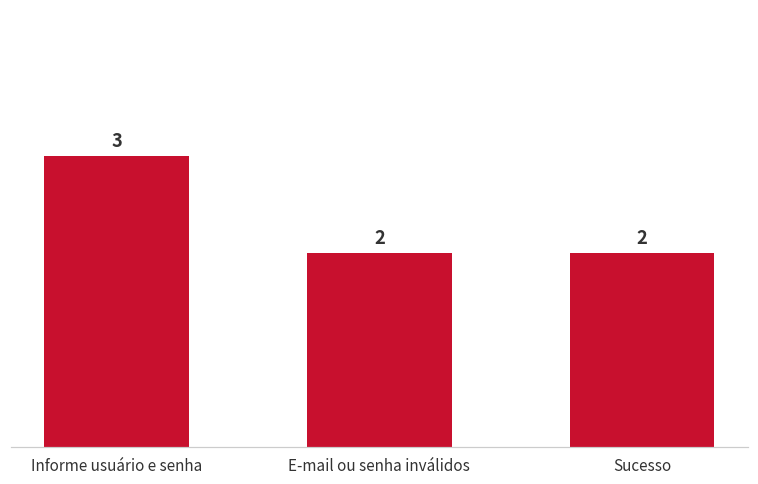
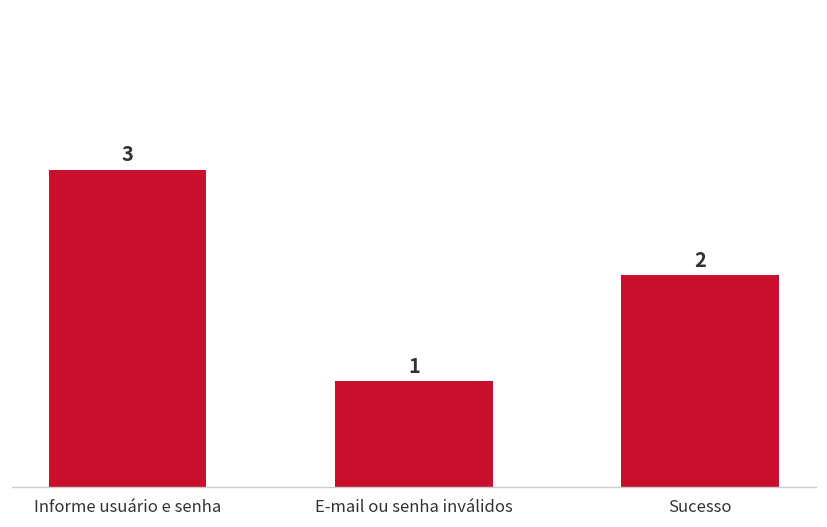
  {
    "Informe usuário e senha": 3,
-   "E-mail ou senha inválidos": 2,
+   "E-mail ou senha inválidos": 1,
    "Sucesso": 2
  }
